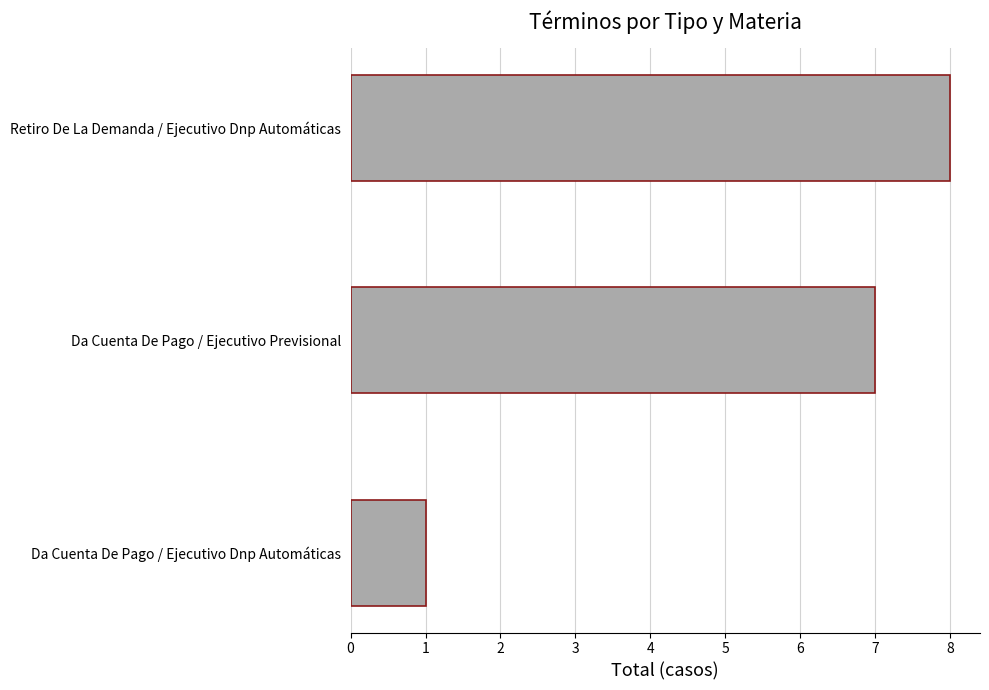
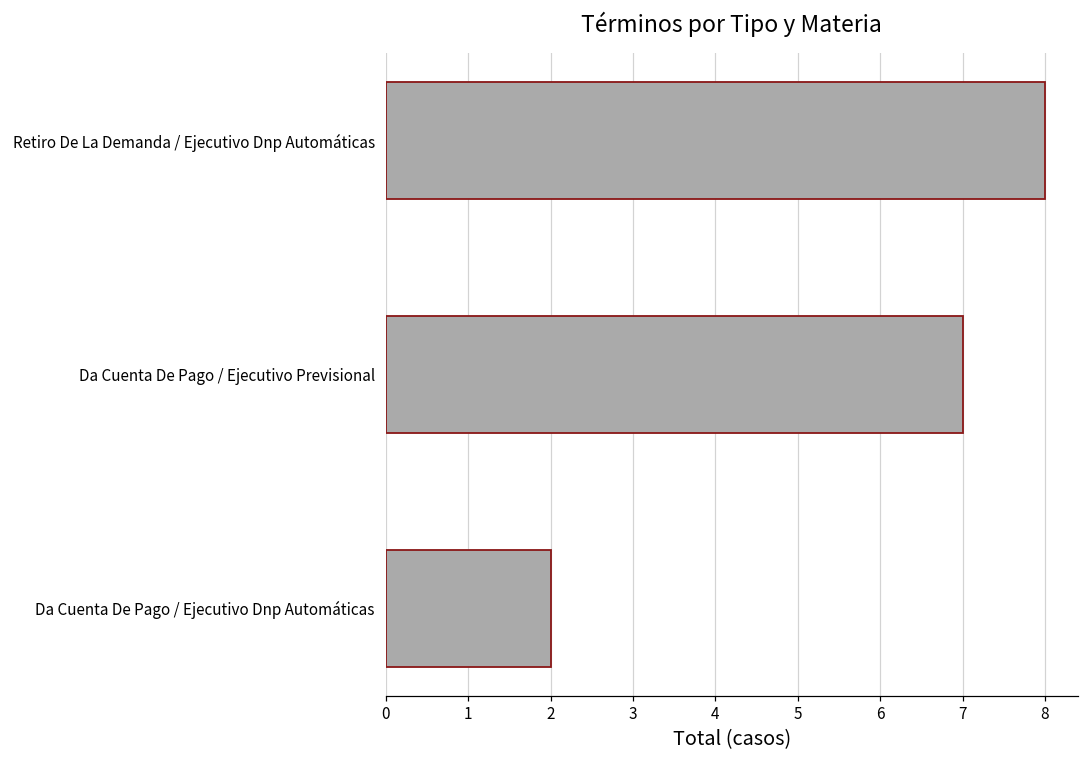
  {
    "Retiro De La Demanda / Ejecutivo Dnp Automáticas": 8,
    "Da Cuenta De Pago / Ejecutivo Previsional": 7,
-   "Da Cuenta De Pago / Ejecutivo Dnp Automáticas": 1
+   "Da Cuenta De Pago / Ejecutivo Dnp Automáticas": 2
  }
